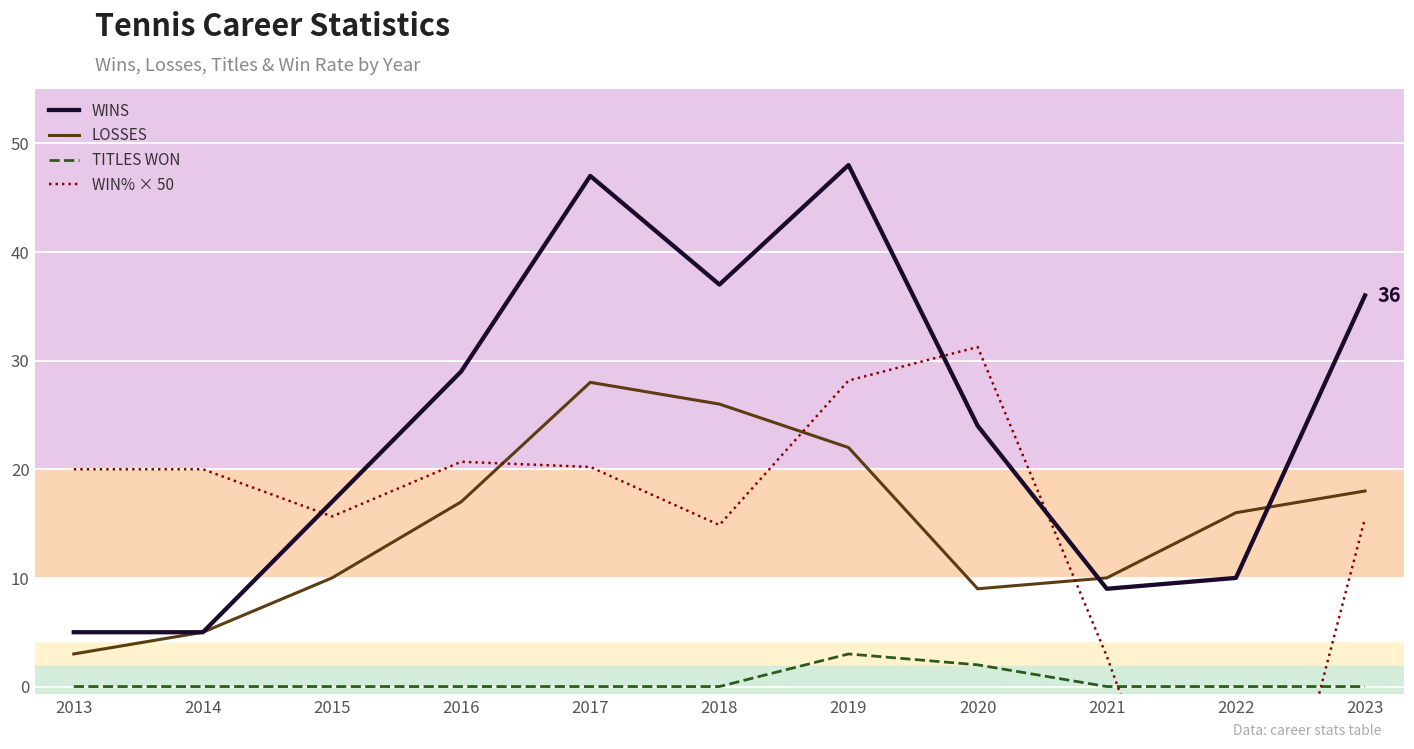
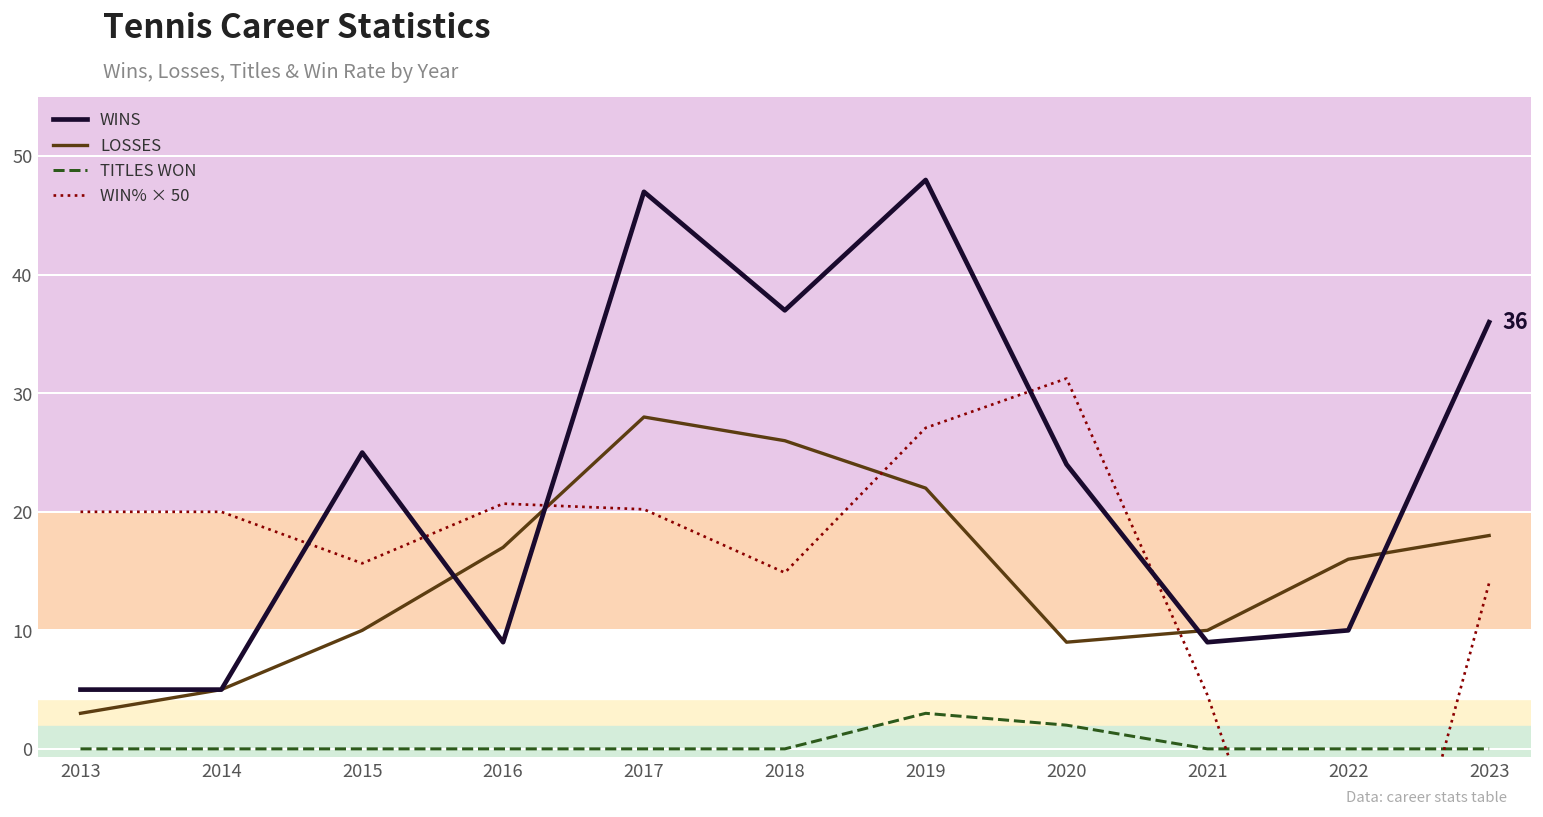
  {
    "WINS": {
      "2013": 5,
-     "2015": 17,
-     "2016": 29,
+     "2015": 25,
+     "2016": 9,
      "2017": 47,
      "2018": 37,
      "2019": 48,
      "2020": 24,
      "2021": 9,
      "2022": 10
    },
    "WIN% × 50": {
      "2013": 20,
      "2014": 20,
      "2015": 16,
      "2016": 21,
      "2017": 20,
      "2018": 15,
-     "2019": 28,
+     "2019": 27,
      "2020": 31,
-     "2021": 3,
-     "2023": 16
+     "2021": 5,
+     "2023": 14
    }
  }
